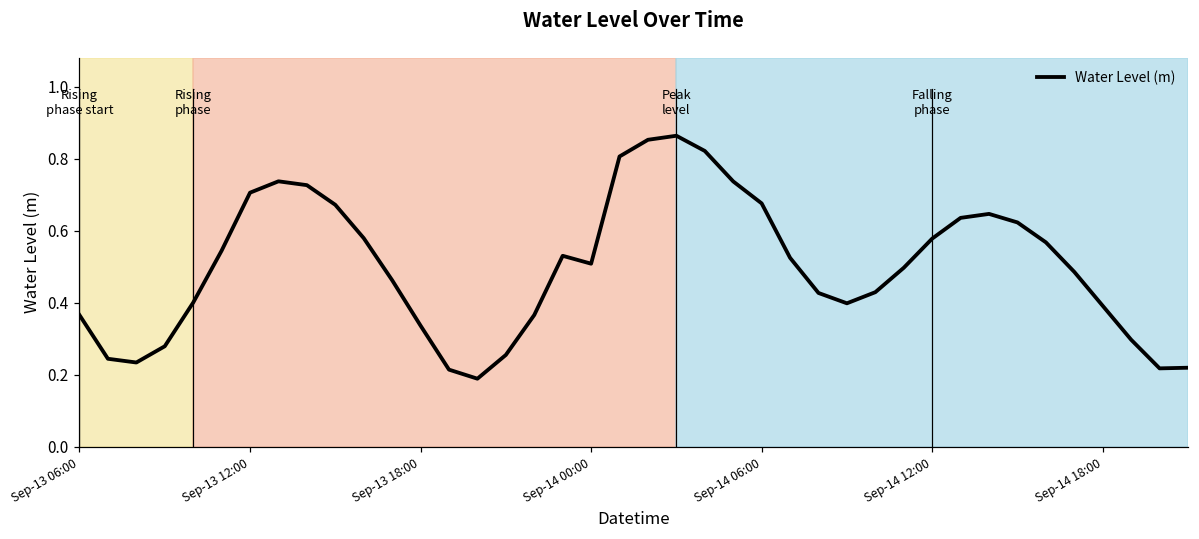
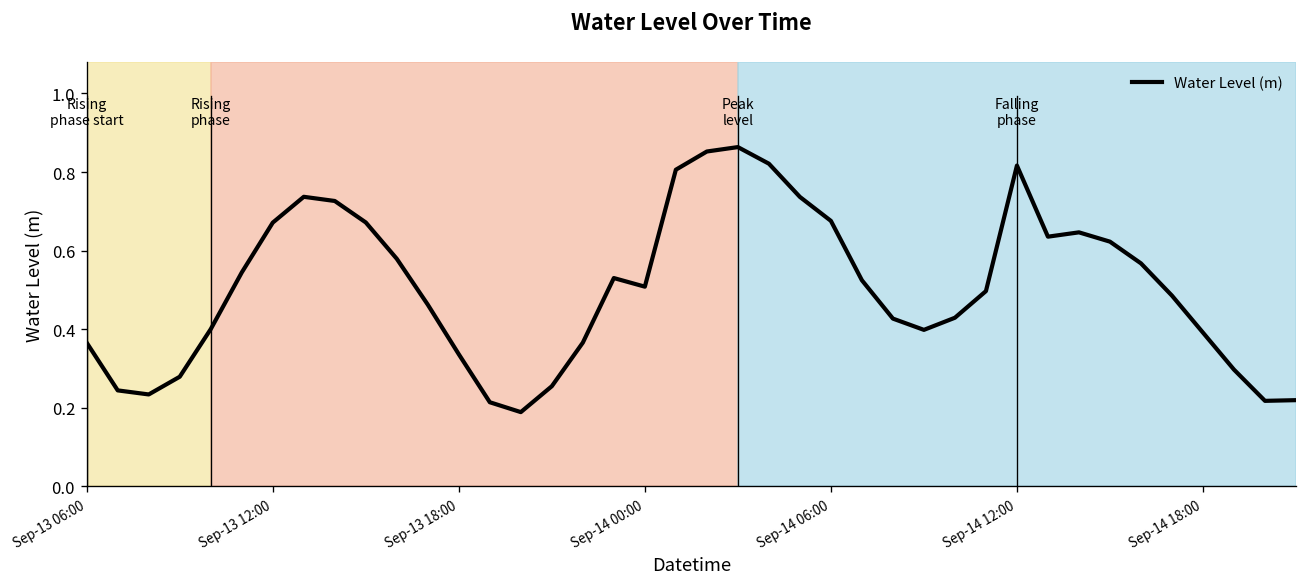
  {
    "Sep-13 06:00": 0.37,
-   "Sep-13 12:00": 0.71,
+   "Sep-13 12:00": 0.67,
    "Sep-13 18:00": 0.34,
    "Sep-14 00:00": 0.51,
    "Sep-14 06:00": 0.68,
-   "Sep-14 12:00": 0.58,
+   "Sep-14 12:00": 0.82,
    "Sep-14 18:00": 0.39
  }
